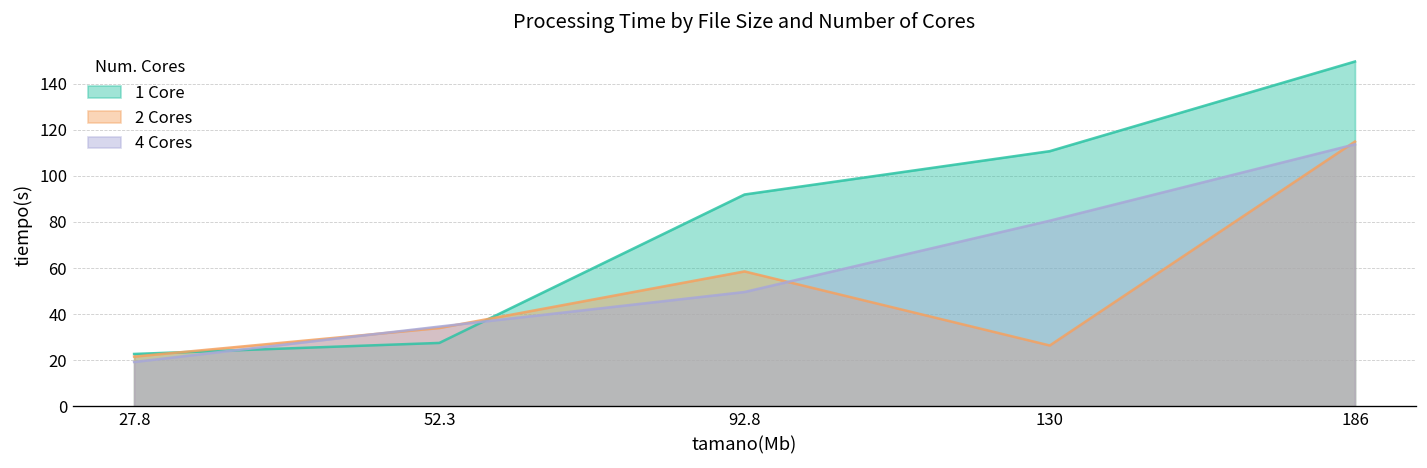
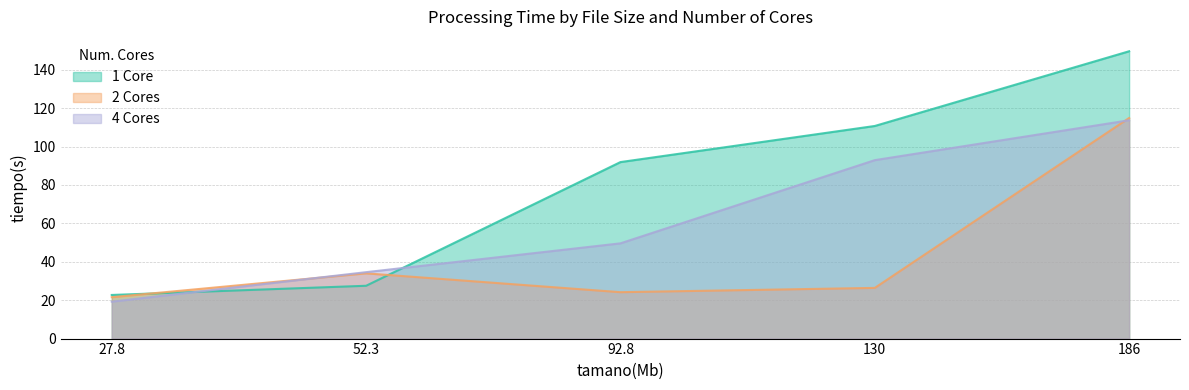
  {
    "1 Core": {
      "52.3": 28,
      "92.8": 92,
      "130": 111,
      "186": 150
    },
    "2 Cores": {
-     "92.8": 59,
+     "92.8": 24,
      "130": 26
    },
    "4 Cores": {
      "27.8": 19,
      "92.8": 50,
-     "130": 81
+     "130": 93
    }
  }
